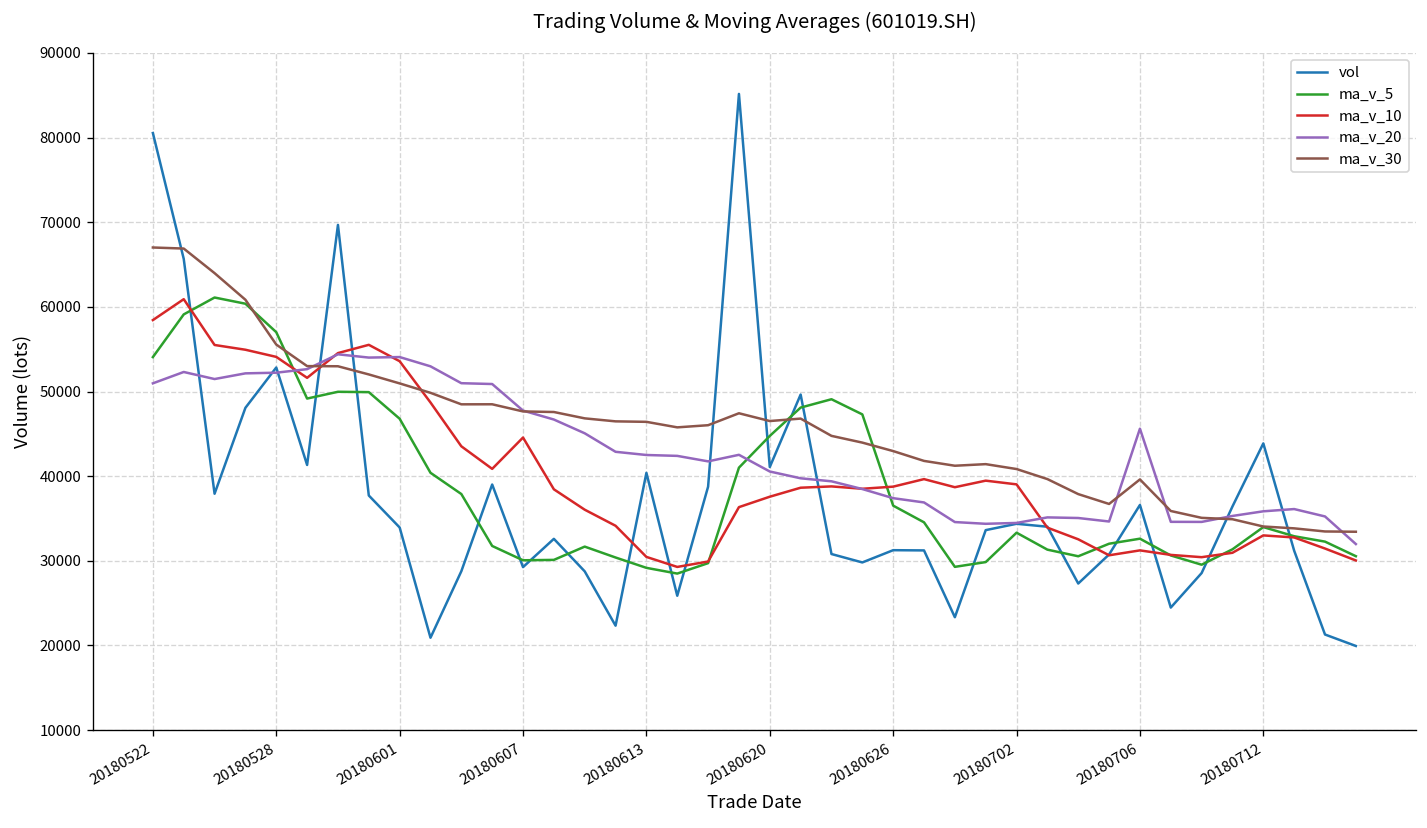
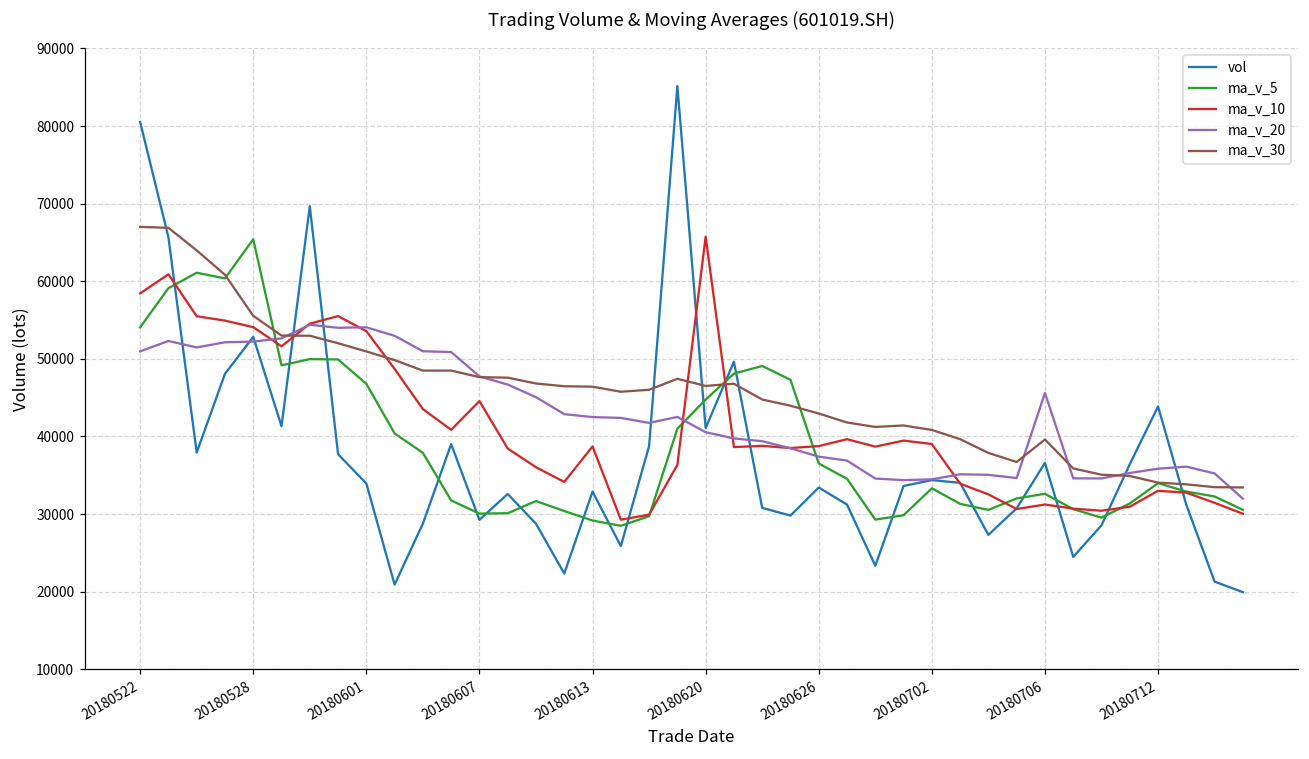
  {
    "vol": {
      "20180522": 81000,
      "20180528": 53000,
      "20180601": 34000,
      "20180607": 29000,
-     "20180613": 40000,
+     "20180613": 33000,
      "20180620": 41000,
-     "20180626": 31000,
+     "20180626": 33000,
      "20180706": 37000,
      "20180712": 44000
    },
    "ma_v_5": {
      "20180522": 54000,
-     "20180528": 57000,
+     "20180528": 65000,
      "20180601": 47000,
      "20180607": 30000,
      "20180613": 29000,
      "20180620": 45000,
      "20180626": 37000,
      "20180702": 33000,
      "20180706": 33000
    },
    "ma_v_10": {
      "20180522": 58000,
      "20180528": 54000,
      "20180601": 54000,
      "20180607": 45000,
-     "20180613": 30000,
-     "20180620": 38000,
+     "20180613": 39000,
+     "20180620": 66000,
      "20180626": 39000,
      "20180702": 39000,
      "20180706": 31000,
      "20180712": 33000
    },
    "ma_v_20": {
      "20180522": 51000,
      "20180528": 52000,
      "20180601": 54000,
      "20180613": 43000,
      "20180620": 41000,
      "20180626": 37000,
      "20180706": 46000,
      "20180712": 36000
    },
    "ma_v_30": {
      "20180522": 67000,
      "20180528": 56000,
      "20180601": 51000,
      "20180613": 46000,
      "20180620": 47000,
      "20180626": 43000,
      "20180702": 41000,
      "20180706": 40000
    }
  }
